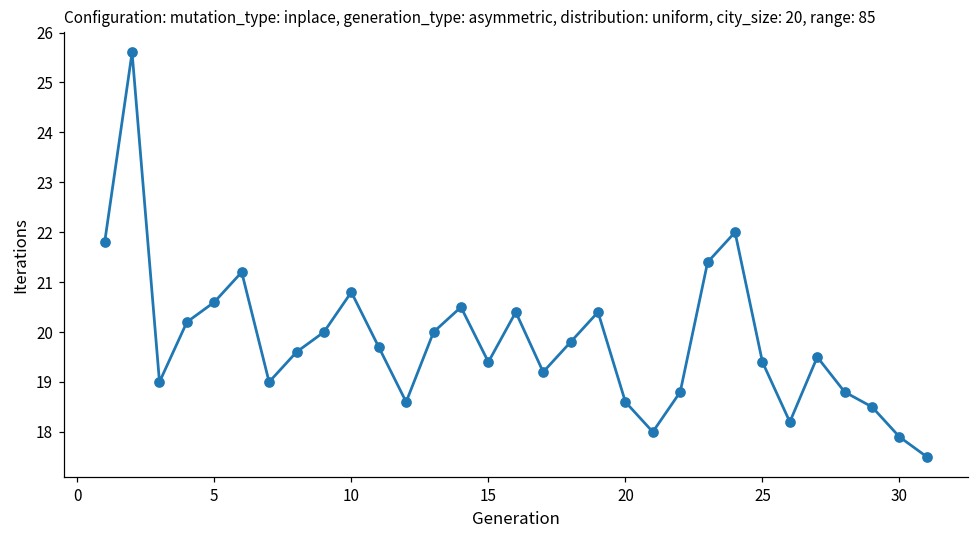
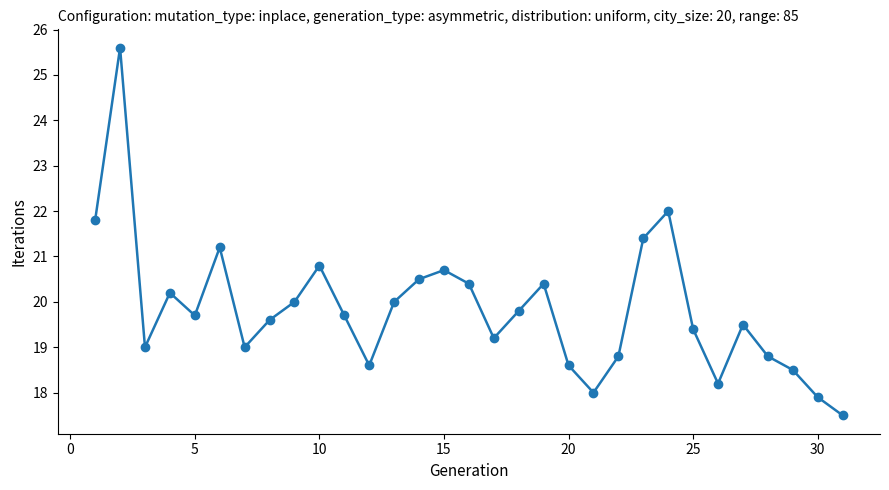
  {
-   "5": 20.6,
+   "5": 19.7,
    "10": 20.8,
-   "15": 19.4,
+   "15": 20.7,
    "20": 18.6,
    "25": 19.4,
    "30": 17.9
  }
